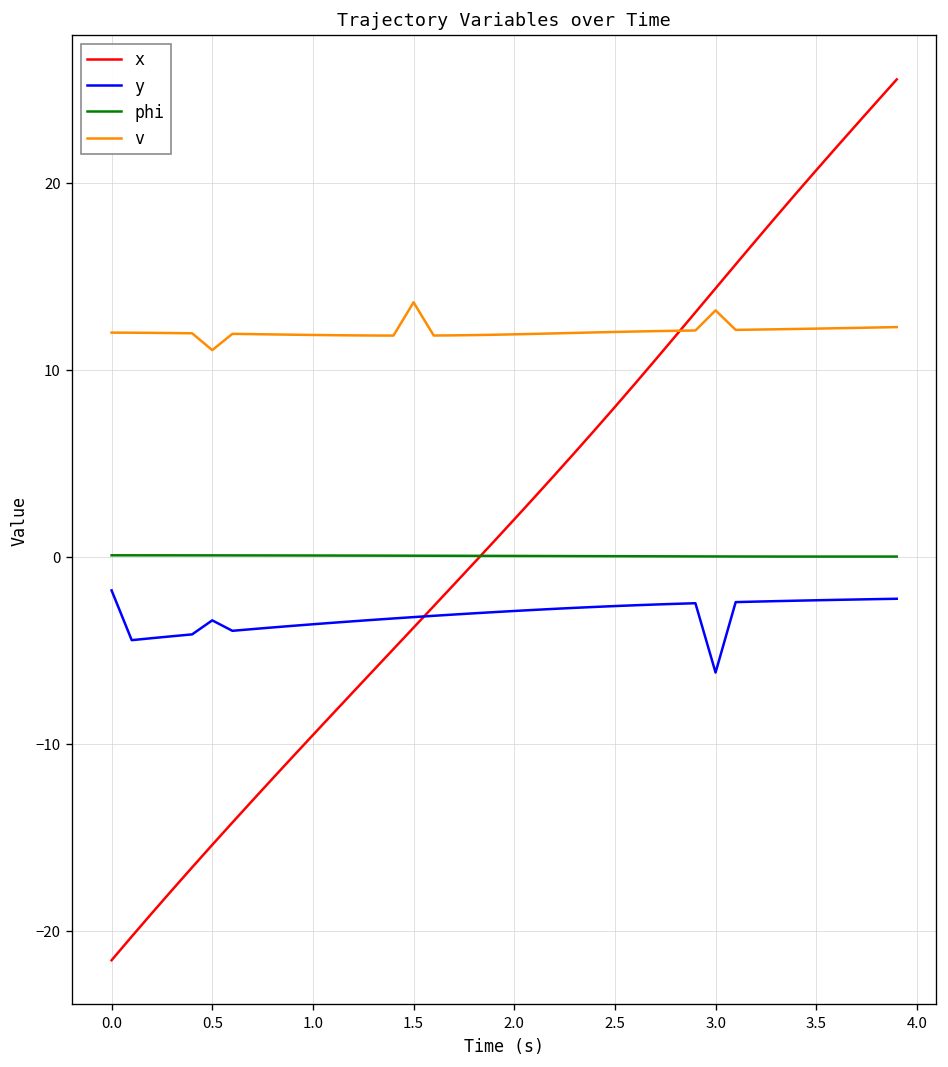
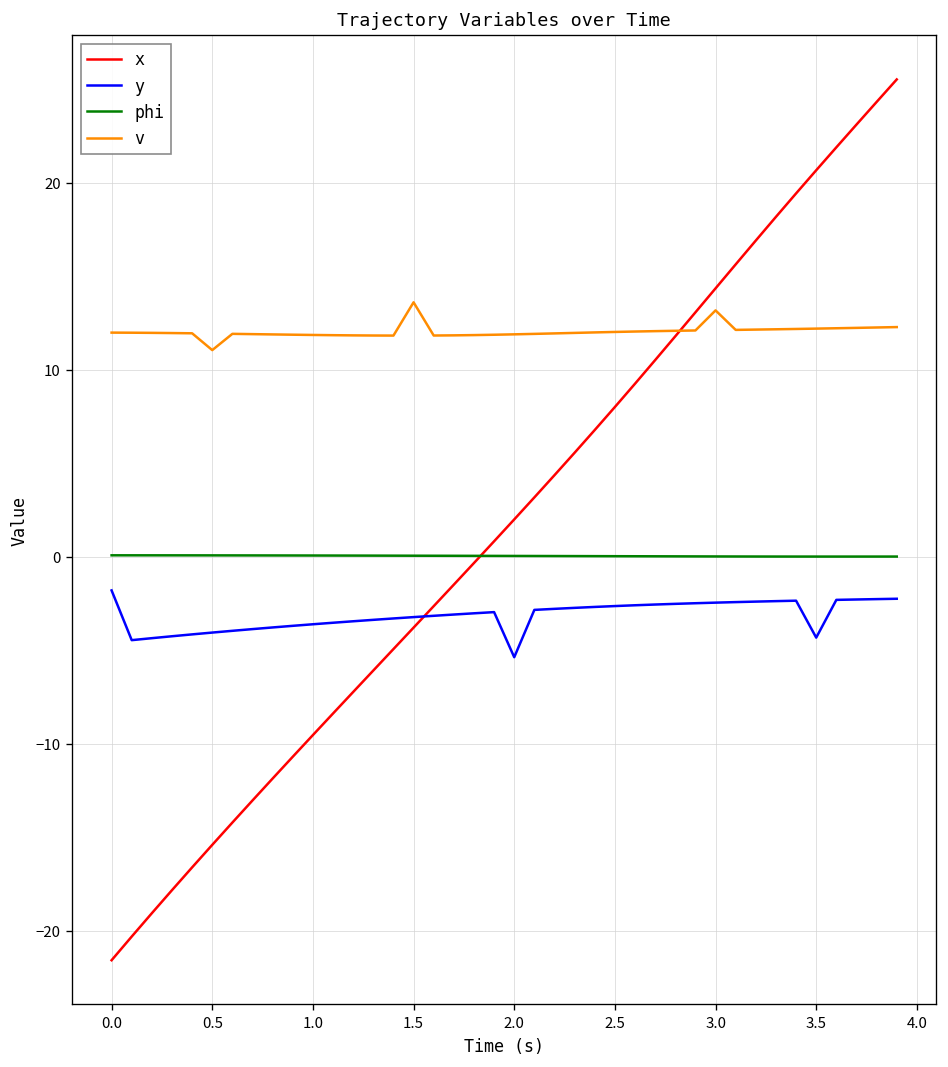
  {
    "x": {
      "0.0": -21.6,
      "0.5": -15.4,
      "1.0": -9.5,
      "1.5": -3.8,
      "2.0": 2.0,
      "2.5": 8.0,
      "3.0": 14.4,
      "3.5": 20.7
    },
    "y": {
      "0.0": -1.8,
-     "0.5": -3.4,
+     "0.5": -4.0,
      "1.0": -3.6,
      "1.5": -3.2,
-     "2.0": -2.9,
+     "2.0": -5.4,
      "2.5": -2.6,
-     "3.0": -6.2,
-     "3.5": -2.3
+     "3.0": -2.4,
+     "3.5": -4.3
    },
    "phi": {
      "0.0": 0.1,
      "0.5": 0.1,
      "1.0": 0.1,
      "1.5": 0.1,
      "2.0": 0.0,
      "2.5": 0.0,
      "3.0": 0.0,
      "3.5": 0.0
    },
    "v": {
      "0.0": 12.0,
      "0.5": 11.1,
      "1.0": 11.9,
      "1.5": 13.6,
      "2.0": 11.9,
      "2.5": 12.0,
      "3.0": 13.2,
      "3.5": 12.2
    }
  }
